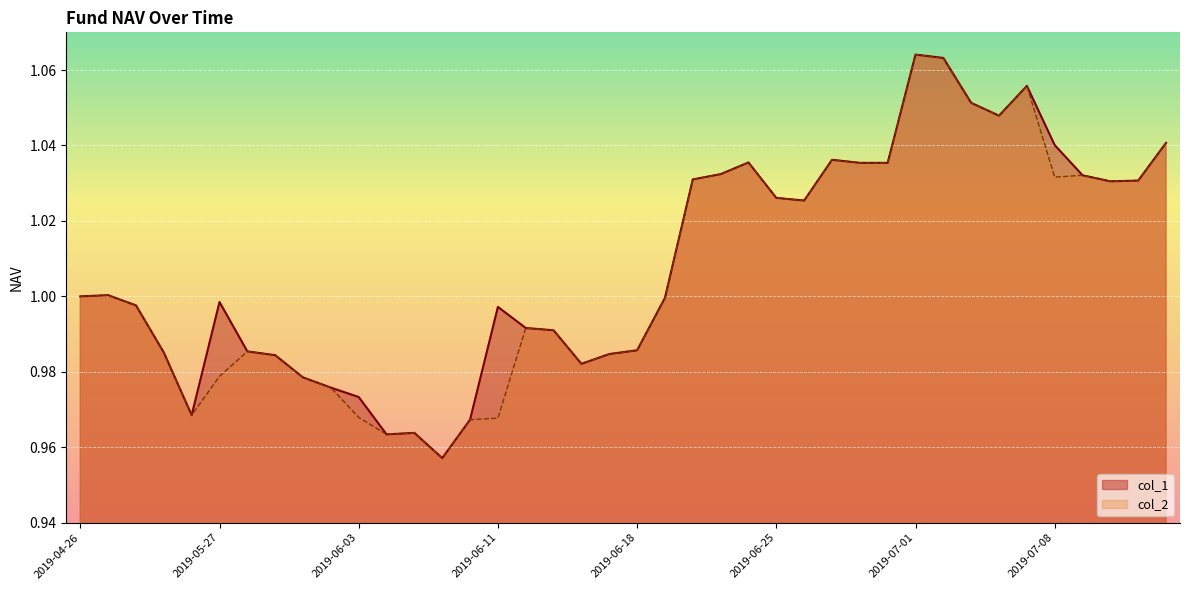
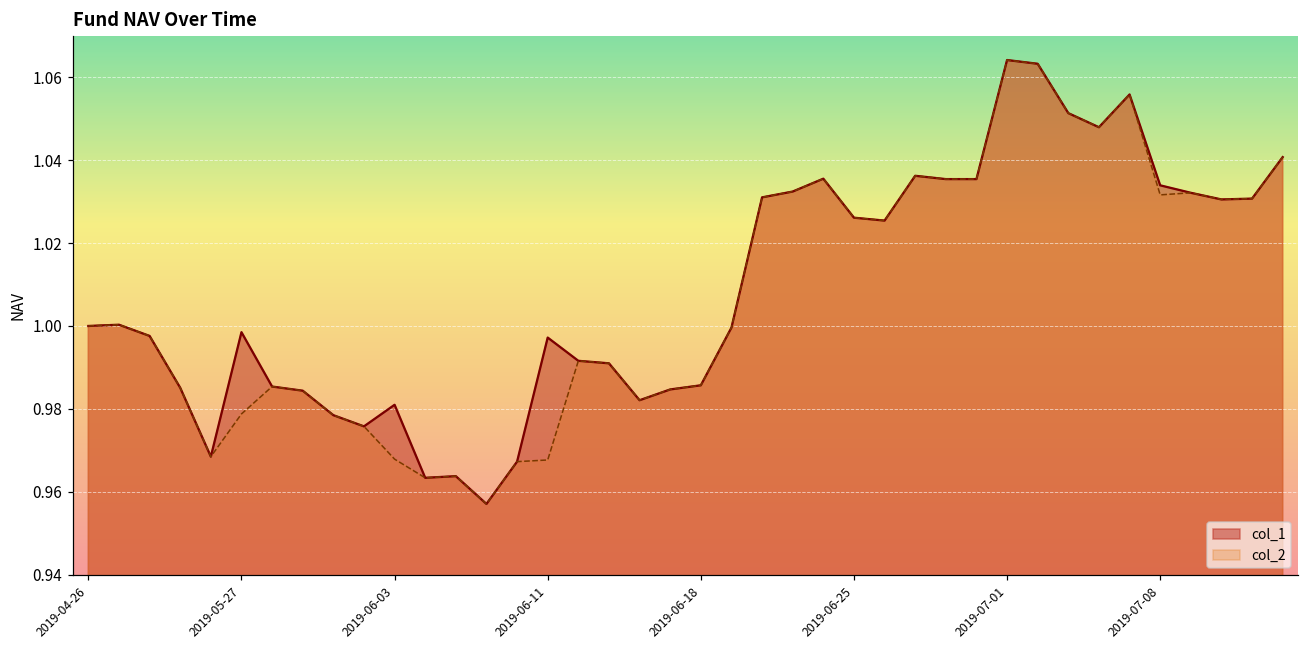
  {
    "col_1": {
      "2019-05-27": 0.999,
-     "2019-06-03": 0.973,
+     "2019-06-03": 0.981,
      "2019-06-11": 0.997,
-     "2019-07-08": 1.040
+     "2019-07-08": 1.034
    },
    "col_2": {
      "2019-05-27": 0.979,
      "2019-06-03": 0.968,
      "2019-06-11": 0.968,
      "2019-07-08": 1.032
    }
  }
